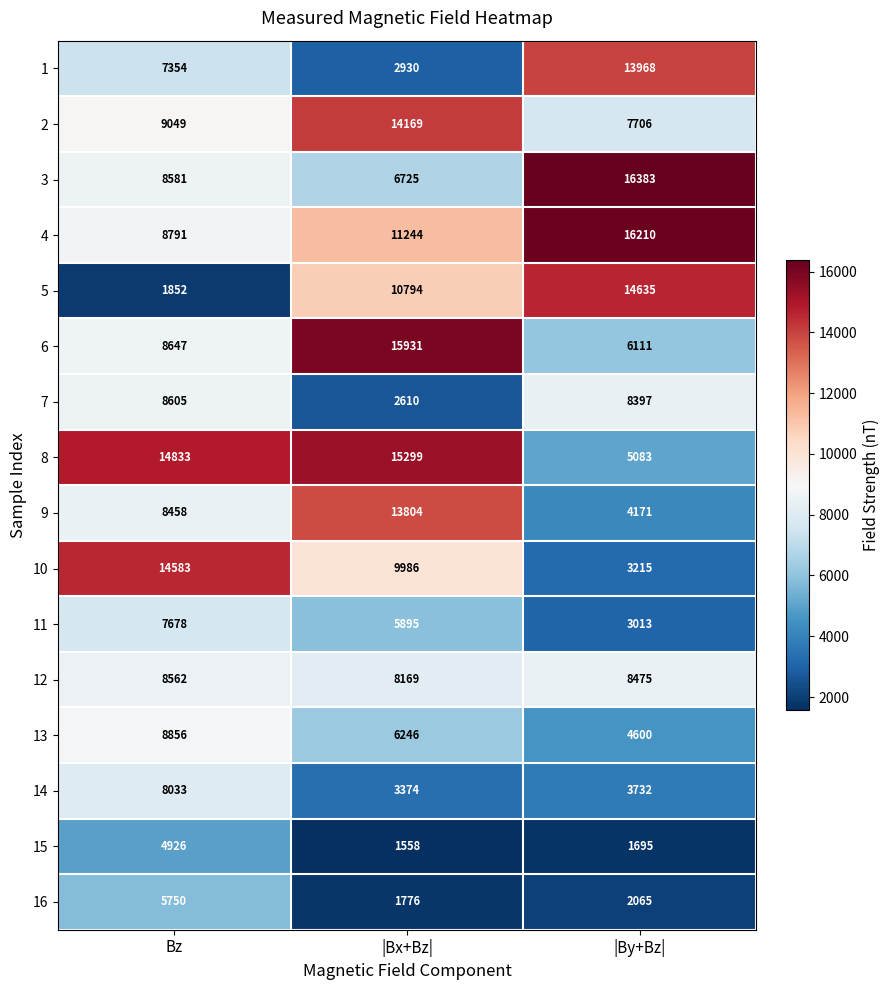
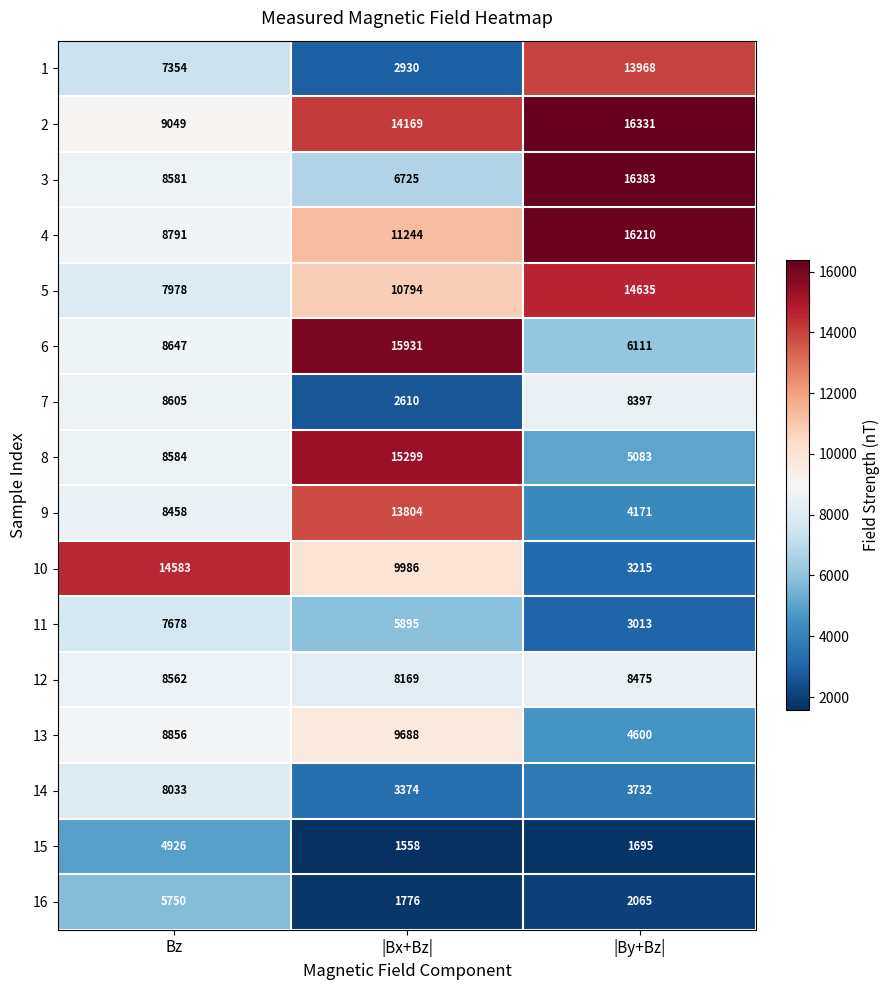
  {
    "1": {
      "Bz": 7354,
      "|Bx+Bz|": 2930,
      "|By+Bz|": 13968
    },
    "2": {
      "Bz": 9049,
      "|Bx+Bz|": 14169,
-     "|By+Bz|": 7706
+     "|By+Bz|": 16331
    },
    "3": {
      "Bz": 8581,
      "|Bx+Bz|": 6725,
      "|By+Bz|": 16383
    },
    "4": {
      "Bz": 8791,
      "|Bx+Bz|": 11244,
      "|By+Bz|": 16210
    },
    "5": {
-     "Bz": 1852,
+     "Bz": 7978,
      "|Bx+Bz|": 10794,
      "|By+Bz|": 14635
    },
    "6": {
      "Bz": 8647,
      "|Bx+Bz|": 15931,
      "|By+Bz|": 6111
    },
    "7": {
      "Bz": 8605,
      "|Bx+Bz|": 2610,
      "|By+Bz|": 8397
    },
    "8": {
-     "Bz": 14833,
+     "Bz": 8584,
      "|Bx+Bz|": 15299,
      "|By+Bz|": 5083
    },
    "9": {
      "Bz": 8458,
      "|Bx+Bz|": 13804,
      "|By+Bz|": 4171
    },
    "10": {
      "Bz": 14583,
      "|Bx+Bz|": 9986,
      "|By+Bz|": 3215
    },
    "11": {
      "Bz": 7678,
      "|Bx+Bz|": 5895,
      "|By+Bz|": 3013
    },
    "12": {
      "Bz": 8562,
      "|Bx+Bz|": 8169,
      "|By+Bz|": 8475
    },
    "13": {
      "Bz": 8856,
-     "|Bx+Bz|": 6246,
+     "|Bx+Bz|": 9688,
      "|By+Bz|": 4600
    },
    "14": {
      "Bz": 8033,
      "|Bx+Bz|": 3374,
      "|By+Bz|": 3732
    },
    "15": {
      "Bz": 4926,
      "|Bx+Bz|": 1558,
      "|By+Bz|": 1695
    },
    "16": {
      "Bz": 5750,
      "|Bx+Bz|": 1776,
      "|By+Bz|": 2065
    }
  }
